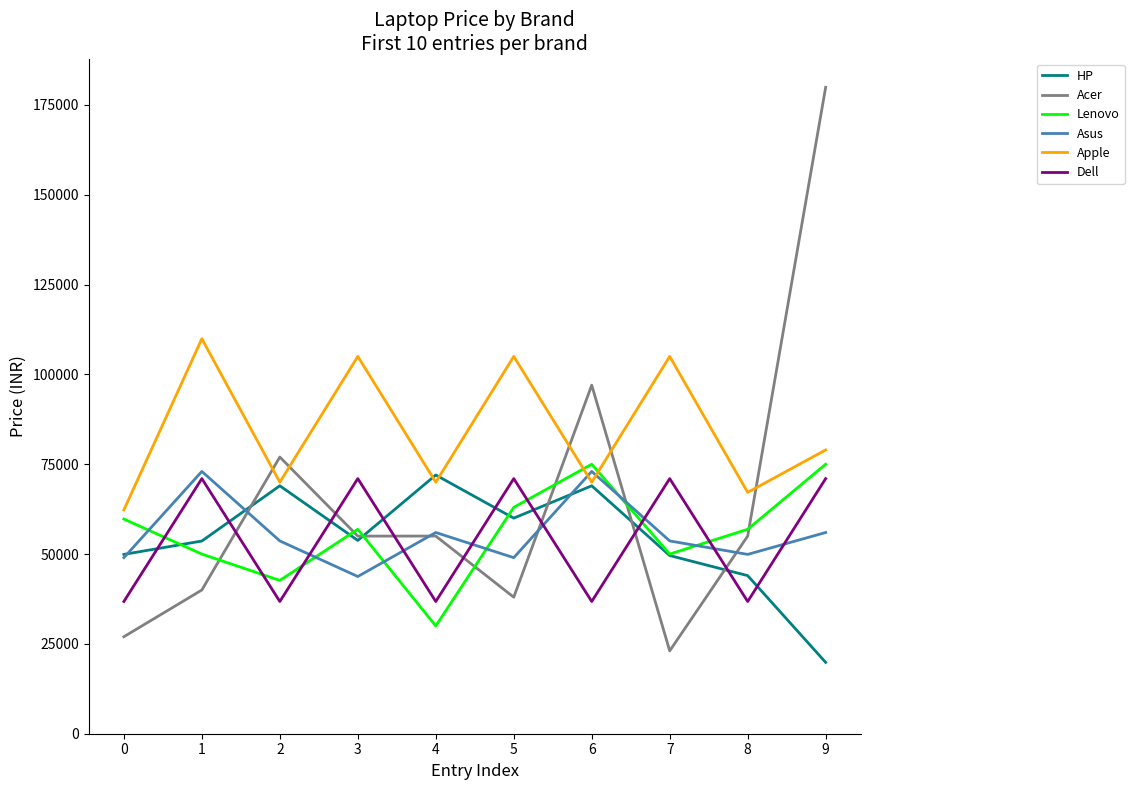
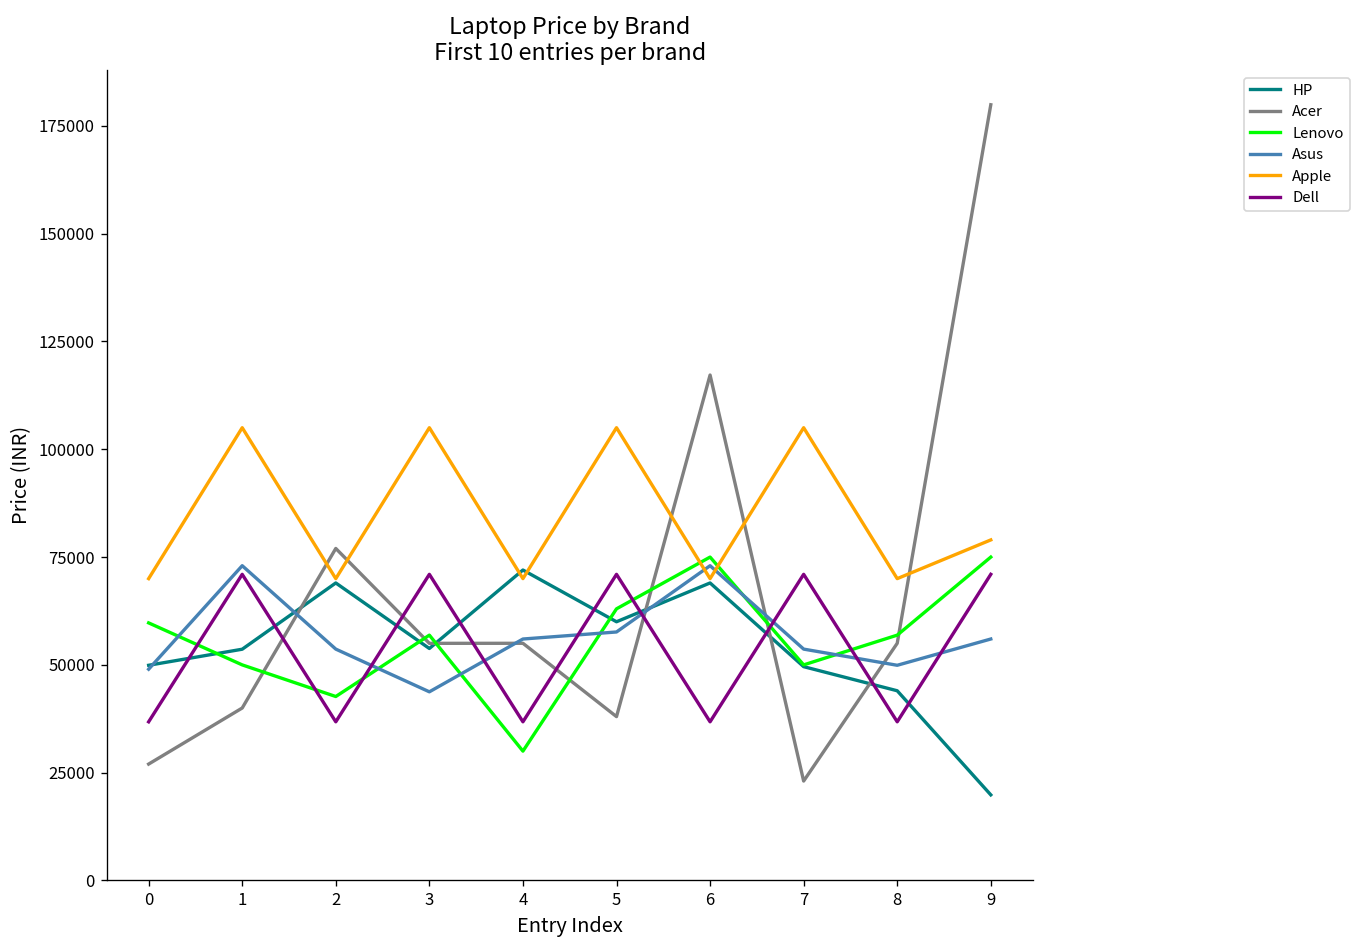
  {
    "HP": {
      "0": 50000,
      "1": 54000,
      "2": 69000,
      "3": 54000,
      "4": 72000,
      "5": 60000,
      "6": 69000,
      "8": 44000,
      "9": 20000
    },
    "Acer": {
      "0": 27000,
      "1": 40000,
      "2": 77000,
      "3": 55000,
      "4": 55000,
      "5": 38000,
-     "6": 97000,
+     "6": 117000,
      "7": 23000,
      "8": 55000,
      "9": 180000
    },
    "Lenovo": {
      "0": 60000,
      "1": 50000,
      "2": 43000,
      "3": 57000,
      "4": 30000,
      "5": 63000,
      "6": 75000,
      "8": 57000,
      "9": 75000
    },
    "Asus": {
      "0": 49000,
      "1": 73000,
      "2": 54000,
      "3": 44000,
      "4": 56000,
-     "5": 49000,
+     "5": 58000,
      "6": 73000,
      "7": 54000,
      "8": 50000,
      "9": 56000
    },
    "Apple": {
-     "0": 62000,
-     "1": 110000,
+     "0": 70000,
+     "1": 105000,
      "2": 70000,
      "3": 105000,
      "4": 70000,
      "5": 105000,
      "6": 70000,
      "7": 105000,
-     "8": 67000,
+     "8": 70000,
      "9": 79000
    },
    "Dell": {
      "0": 37000,
      "1": 71000,
      "2": 37000,
      "3": 71000,
      "4": 37000,
      "5": 71000,
      "6": 37000,
      "7": 71000,
      "8": 37000,
      "9": 71000
    }
  }
